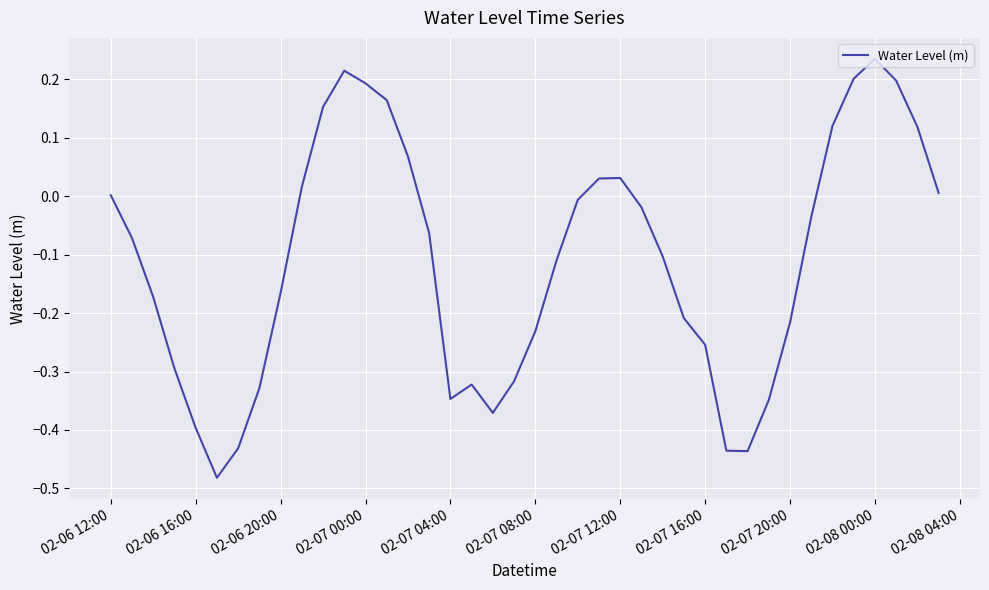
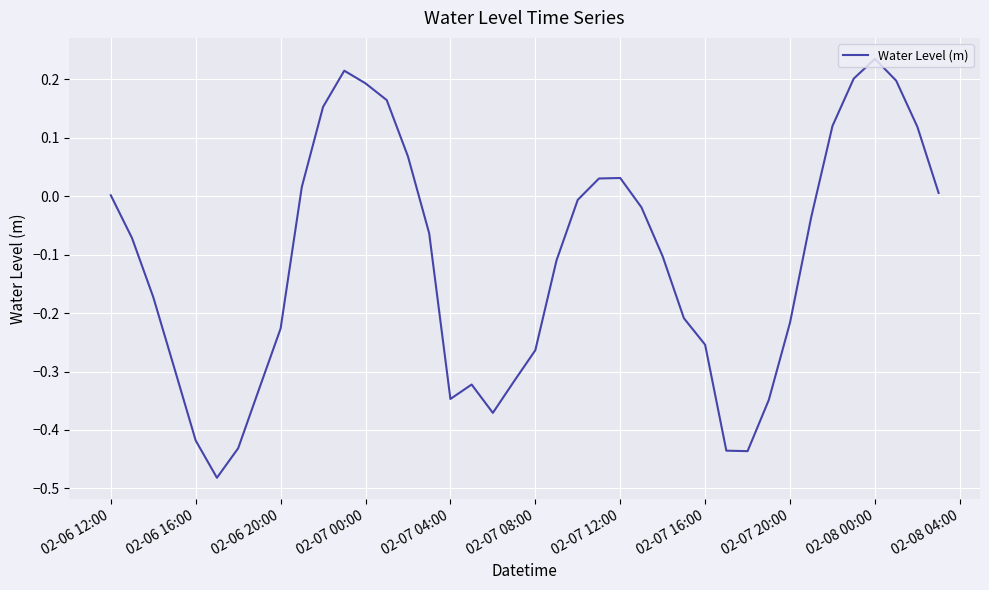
  {
    "02-06 12:00": 0.00,
-   "02-06 16:00": -0.40,
-   "02-06 20:00": -0.17,
+   "02-06 16:00": -0.42,
+   "02-06 20:00": -0.23,
    "02-07 00:00": 0.19,
    "02-07 04:00": -0.35,
-   "02-07 08:00": -0.23,
+   "02-07 08:00": -0.26,
    "02-07 12:00": 0.03,
    "02-07 16:00": -0.25,
    "02-07 20:00": -0.22
  }
